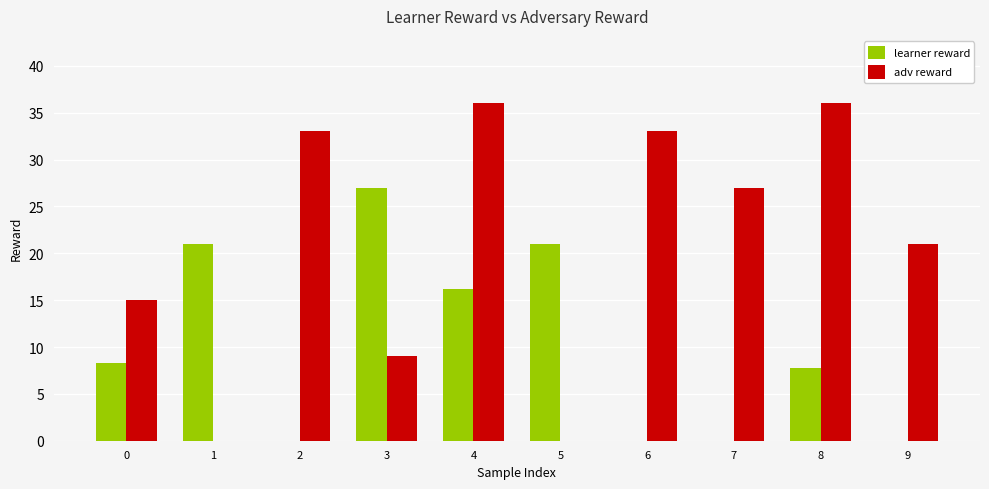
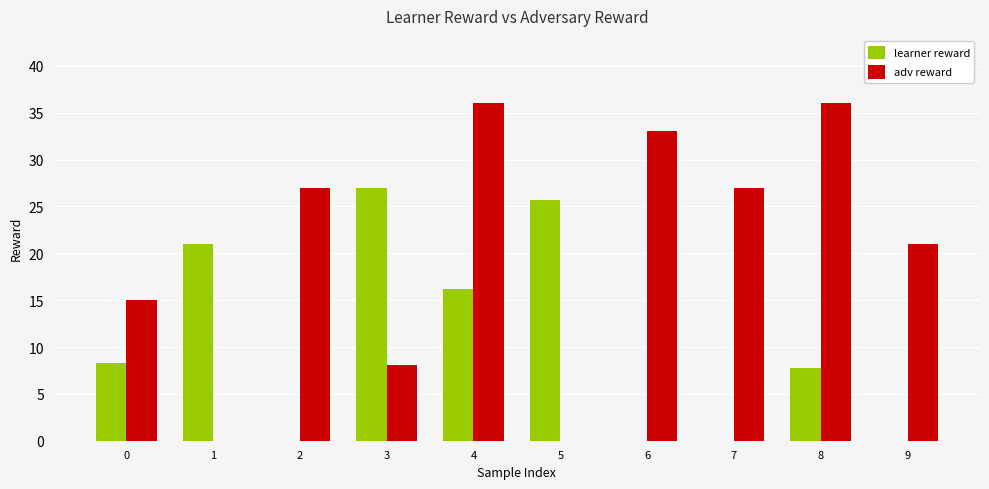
  {
    "learner reward": {
      "0": 8,
      "1": 21,
      "2": 0,
      "3": 27,
      "4": 16,
-     "5": 21,
+     "5": 26,
      "6": 0,
      "7": 0,
      "8": 8,
      "9": 0
    },
    "adv reward": {
      "0": 15,
      "1": 0,
-     "2": 33,
-     "3": 9,
+     "2": 27,
+     "3": 8,
      "4": 36,
      "5": 0,
      "6": 33,
      "7": 27,
      "8": 36,
      "9": 21
    }
  }
